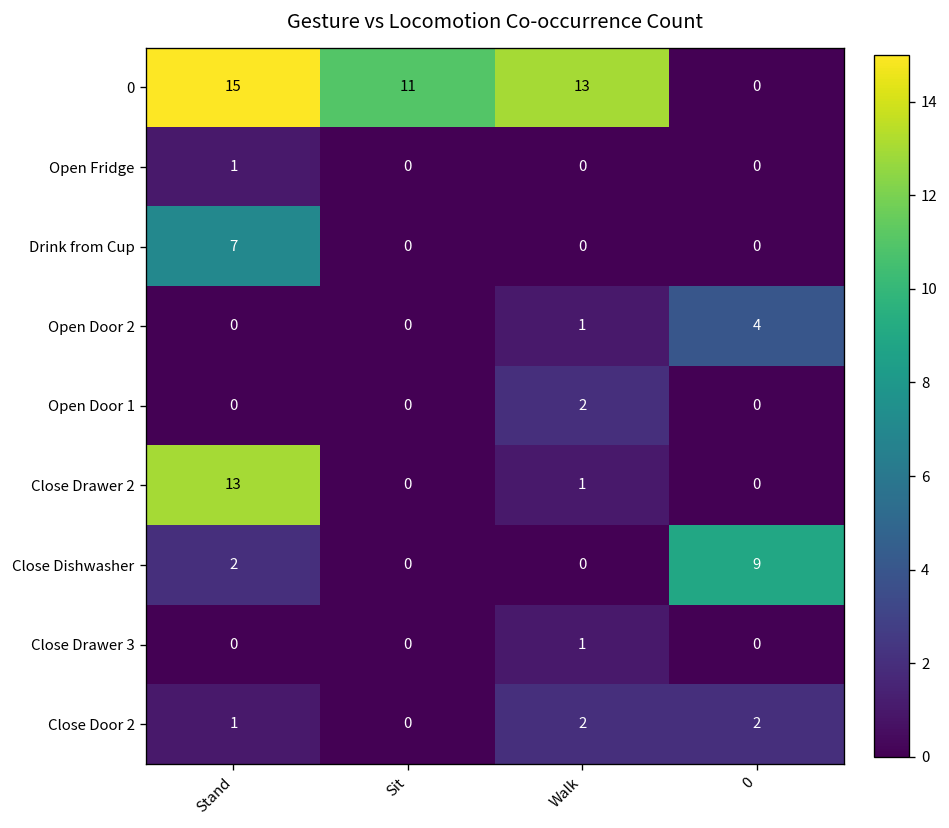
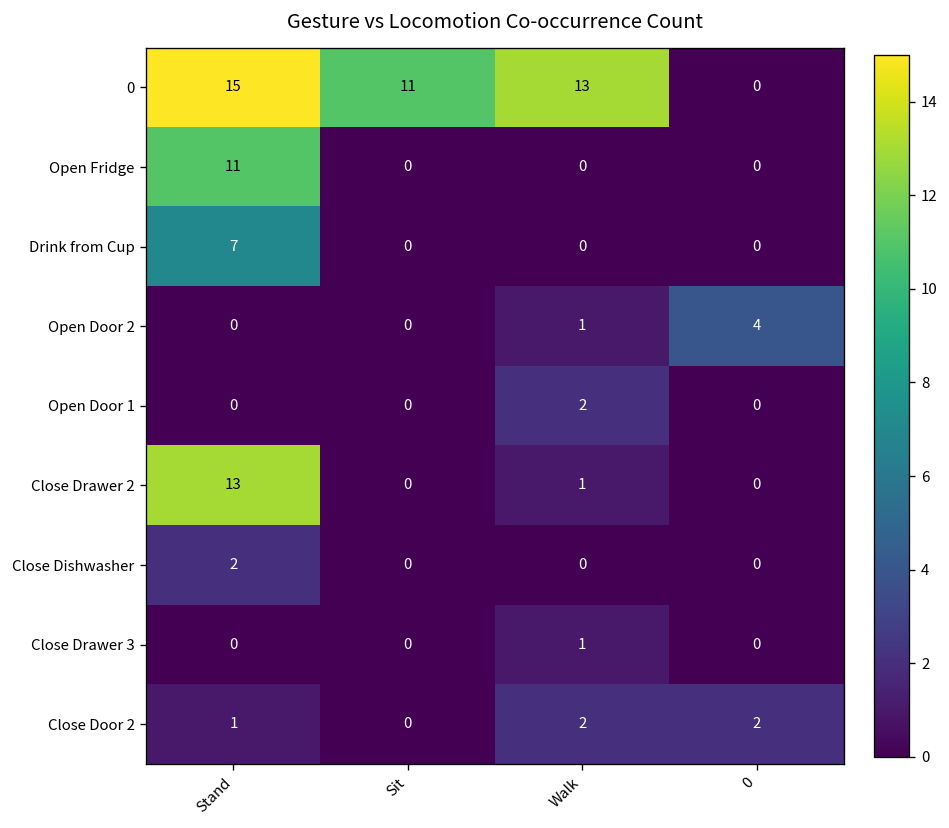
  {
    "0": {
      "Stand": 15,
      "Sit": 11,
      "Walk": 13,
      "0": 0
    },
    "Open Fridge": {
-     "Stand": 1,
+     "Stand": 11,
      "Sit": 0,
      "Walk": 0,
      "0": 0
    },
    "Drink from Cup": {
      "Stand": 7,
      "Sit": 0,
      "Walk": 0,
      "0": 0
    },
    "Open Door 2": {
      "Stand": 0,
      "Sit": 0,
      "Walk": 1,
      "0": 4
    },
    "Open Door 1": {
      "Stand": 0,
      "Sit": 0,
      "Walk": 2,
      "0": 0
    },
    "Close Drawer 2": {
      "Stand": 13,
      "Sit": 0,
      "Walk": 1,
      "0": 0
    },
    "Close Dishwasher": {
      "Stand": 2,
      "Sit": 0,
      "Walk": 0,
-     "0": 9
+     "0": 0
    },
    "Close Drawer 3": {
      "Stand": 0,
      "Sit": 0,
      "Walk": 1,
      "0": 0
    },
    "Close Door 2": {
      "Stand": 1,
      "Sit": 0,
      "Walk": 2,
      "0": 2
    }
  }
